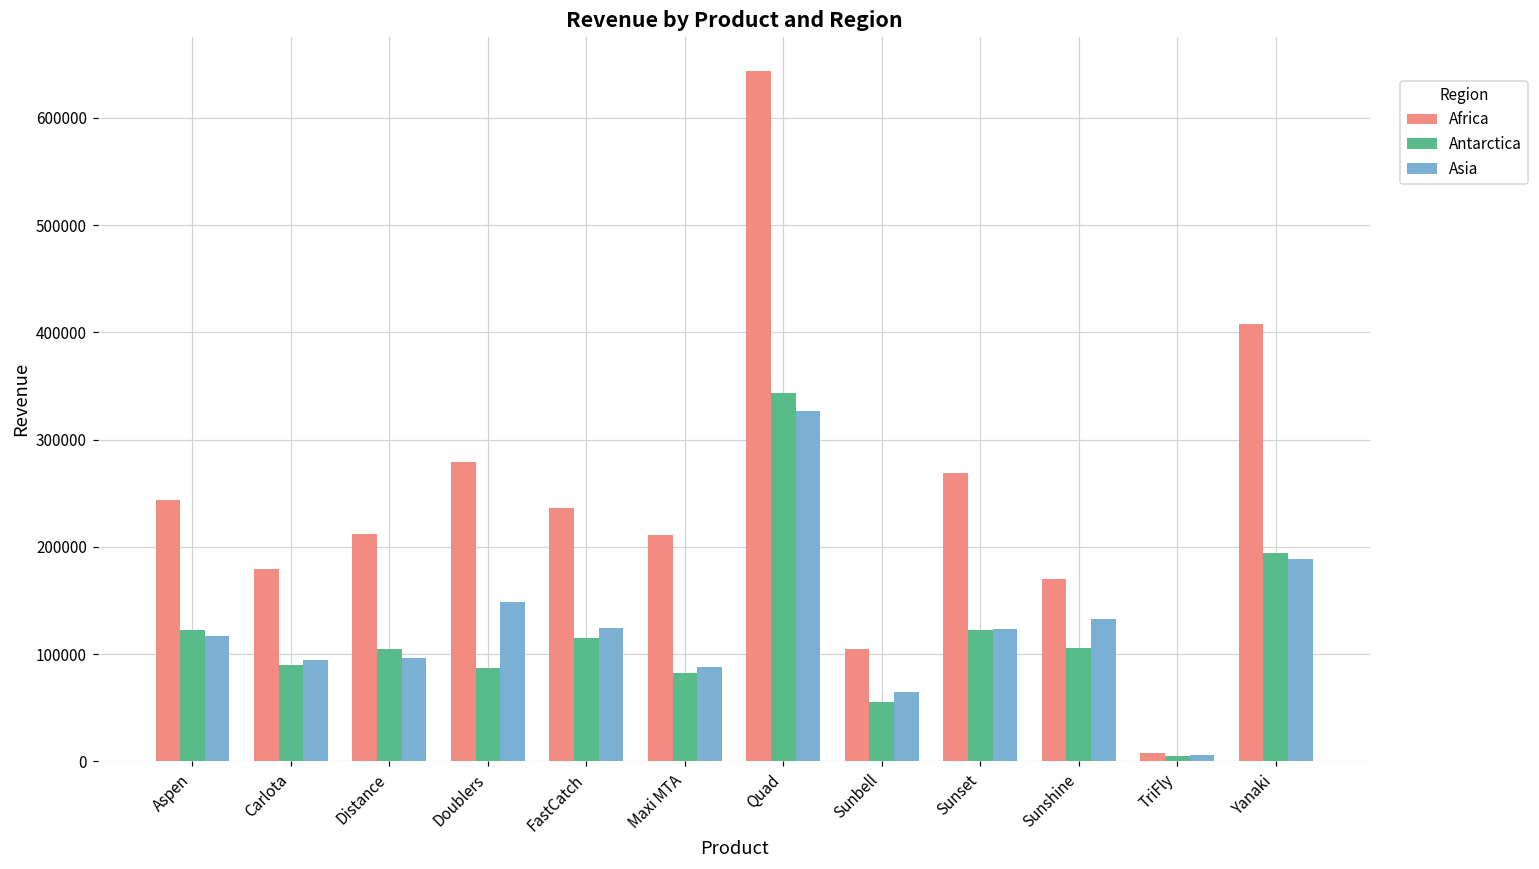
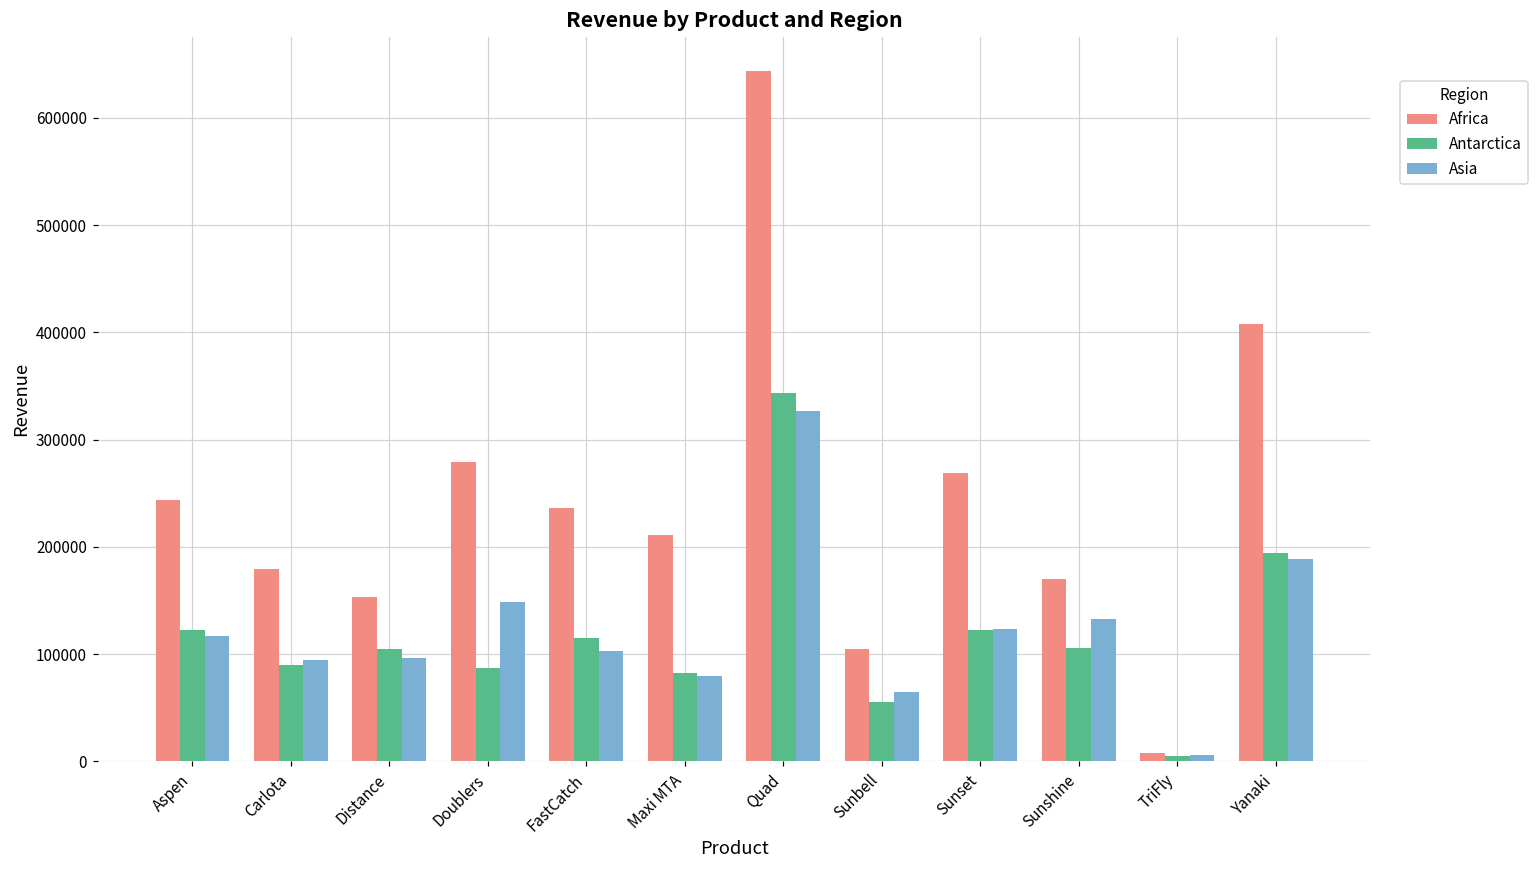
  {
    "Africa": {
      "Aspen": 240000,
      "Carlota": 180000,
-     "Distance": 210000,
+     "Distance": 150000,
      "Doublers": 280000,
      "FastCatch": 240000,
      "Maxi MTA": 210000,
      "Quad": 640000,
      "Sunbell": 100000,
      "Sunset": 270000,
      "Sunshine": 170000,
      "TriFly": 10000,
      "Yanaki": 410000
    },
    "Antarctica": {
      "Aspen": 120000,
      "Carlota": 90000,
      "Distance": 100000,
      "Doublers": 90000,
      "FastCatch": 120000,
      "Maxi MTA": 80000,
      "Quad": 340000,
      "Sunbell": 60000,
      "Sunset": 120000,
      "Sunshine": 110000,
      "TriFly": 10000,
      "Yanaki": 190000
    },
    "Asia": {
      "Aspen": 120000,
      "Carlota": 90000,
      "Distance": 100000,
      "Doublers": 150000,
-     "FastCatch": 120000,
-     "Maxi MTA": 90000,
+     "FastCatch": 100000,
+     "Maxi MTA": 80000,
      "Quad": 330000,
      "Sunbell": 60000,
      "Sunset": 120000,
      "Sunshine": 130000,
      "TriFly": 10000,
      "Yanaki": 190000
    }
  }
